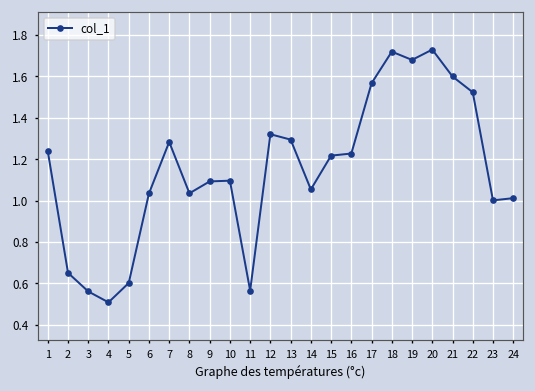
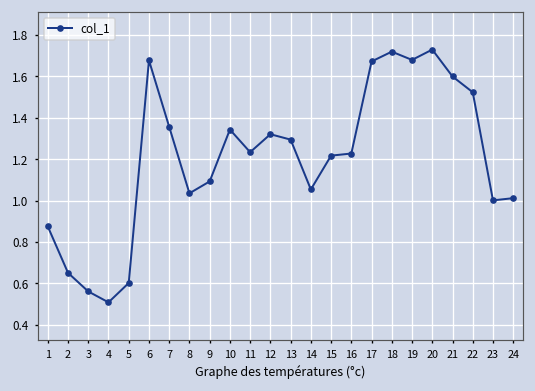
  {
-   "1": 1.24,
+   "1": 0.87,
    "2": 0.65,
    "3": 0.56,
    "4": 0.51,
    "5": 0.60,
-   "6": 1.03,
-   "7": 1.28,
+   "6": 1.68,
+   "7": 1.36,
    "8": 1.04,
    "9": 1.09,
-   "10": 1.10,
-   "11": 0.56,
+   "10": 1.34,
+   "11": 1.23,
    "12": 1.32,
    "13": 1.29,
    "14": 1.05,
    "15": 1.22,
    "16": 1.23,
-   "17": 1.57,
+   "17": 1.67,
    "18": 1.72,
    "19": 1.68,
    "20": 1.73,
    "21": 1.60,
    "22": 1.52,
    "23": 1.00,
    "24": 1.01
  }
